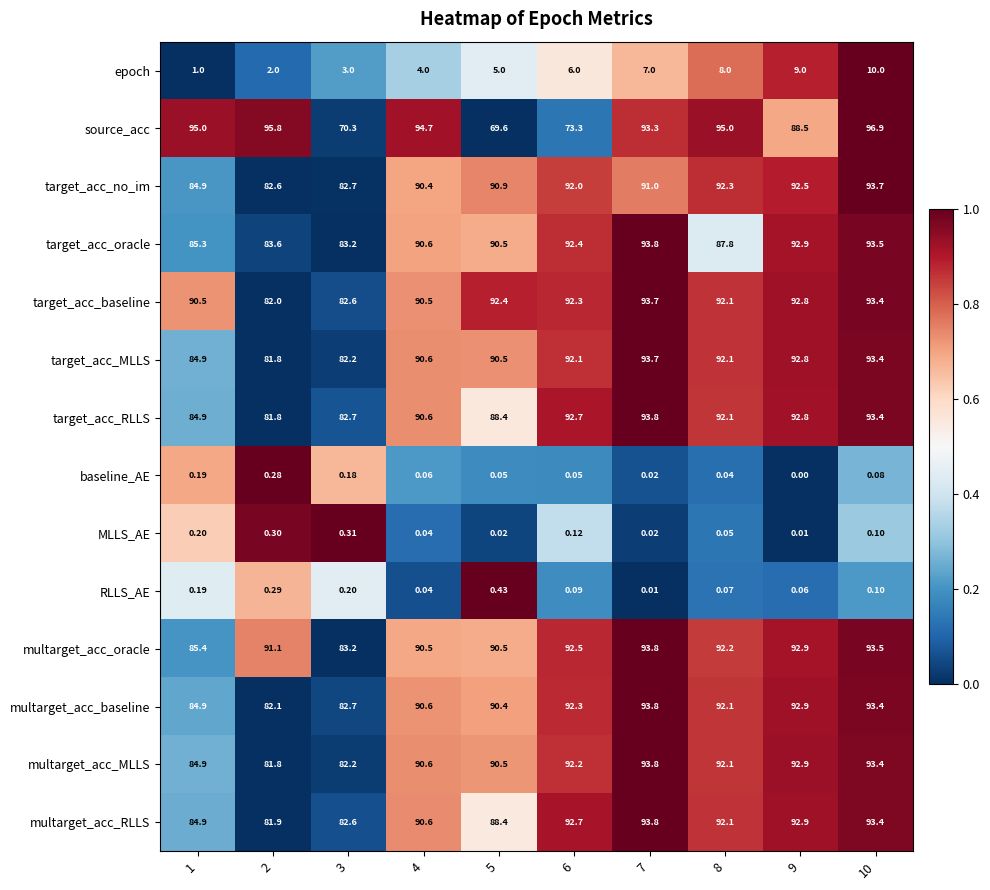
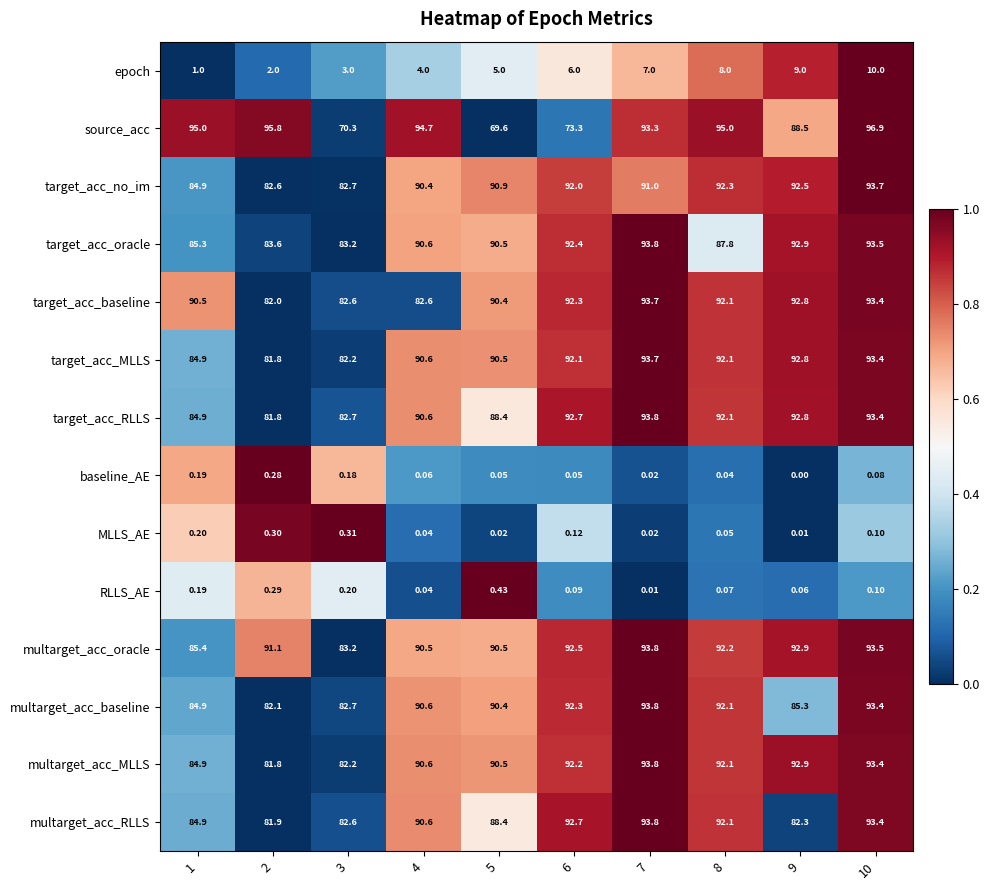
  {
    "epoch": {
      "1": 1.0,
      "2": 2.0,
      "3": 3.0,
      "4": 4.0,
      "5": 5.0,
      "6": 6.0,
      "7": 7.0,
      "8": 8.0,
      "9": 9.0,
      "10": 10.0
    },
    "source_acc": {
      "1": 95.0,
      "2": 95.8,
      "3": 70.3,
      "4": 94.7,
      "5": 69.6,
      "6": 73.3,
      "7": 93.3,
      "8": 95.0,
      "9": 88.5,
      "10": 96.9
    },
    "target_acc_no_im": {
      "1": 84.9,
      "2": 82.6,
      "3": 82.7,
      "4": 90.4,
      "5": 90.9,
      "6": 92.0,
      "7": 91.0,
      "8": 92.3,
      "9": 92.5,
      "10": 93.7
    },
    "target_acc_oracle": {
      "1": 85.3,
      "2": 83.6,
      "3": 83.2,
      "4": 90.6,
      "5": 90.5,
      "6": 92.4,
      "7": 93.8,
      "8": 87.8,
      "9": 92.9,
      "10": 93.5
    },
    "target_acc_baseline": {
      "1": 90.5,
      "2": 82.0,
      "3": 82.6,
-     "4": 90.5,
-     "5": 92.4,
+     "4": 82.6,
+     "5": 90.4,
      "6": 92.3,
      "7": 93.7,
      "8": 92.1,
      "9": 92.8,
      "10": 93.4
    },
    "target_acc_MLLS": {
      "1": 84.9,
      "2": 81.8,
      "3": 82.2,
      "4": 90.6,
      "5": 90.5,
      "6": 92.1,
      "7": 93.7,
      "8": 92.1,
      "9": 92.8,
      "10": 93.4
    },
    "target_acc_RLLS": {
      "1": 84.9,
      "2": 81.8,
      "3": 82.7,
      "4": 90.6,
      "5": 88.4,
      "6": 92.7,
      "7": 93.8,
      "8": 92.1,
      "9": 92.8,
      "10": 93.4
    },
    "baseline_AE": {
      "1": 0.19,
      "2": 0.28,
      "3": 0.18,
      "4": 0.06,
      "5": 0.05,
      "6": 0.05,
      "7": 0.02,
      "8": 0.04,
      "9": 0.00,
      "10": 0.08
    },
    "MLLS_AE": {
      "1": 0.20,
      "2": 0.30,
      "3": 0.31,
      "4": 0.04,
      "5": 0.02,
      "6": 0.12,
      "7": 0.02,
      "8": 0.05,
      "9": 0.01,
      "10": 0.10
    },
    "RLLS_AE": {
      "1": 0.19,
      "2": 0.29,
      "3": 0.20,
      "4": 0.04,
      "5": 0.43,
      "6": 0.09,
      "7": 0.01,
      "8": 0.07,
      "9": 0.06,
      "10": 0.10
    },
    "multarget_acc_oracle": {
      "1": 85.4,
      "2": 91.1,
      "3": 83.2,
      "4": 90.5,
      "5": 90.5,
      "6": 92.5,
      "7": 93.8,
      "8": 92.2,
      "9": 92.9,
      "10": 93.5
    },
    "multarget_acc_baseline": {
      "1": 84.9,
      "2": 82.1,
      "3": 82.7,
      "4": 90.6,
      "5": 90.4,
      "6": 92.3,
      "7": 93.8,
      "8": 92.1,
-     "9": 92.9,
+     "9": 85.3,
      "10": 93.4
    },
    "multarget_acc_MLLS": {
      "1": 84.9,
      "2": 81.8,
      "3": 82.2,
      "4": 90.6,
      "5": 90.5,
      "6": 92.2,
      "7": 93.8,
      "8": 92.1,
      "9": 92.9,
      "10": 93.4
    },
    "multarget_acc_RLLS": {
      "1": 84.9,
      "2": 81.9,
      "3": 82.6,
      "4": 90.6,
      "5": 88.4,
      "6": 92.7,
      "7": 93.8,
      "8": 92.1,
-     "9": 92.9,
+     "9": 82.3,
      "10": 93.4
    }
  }
